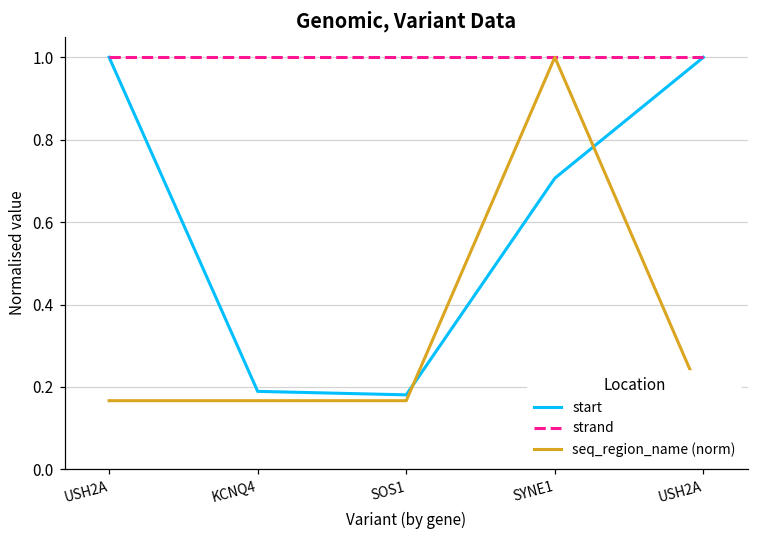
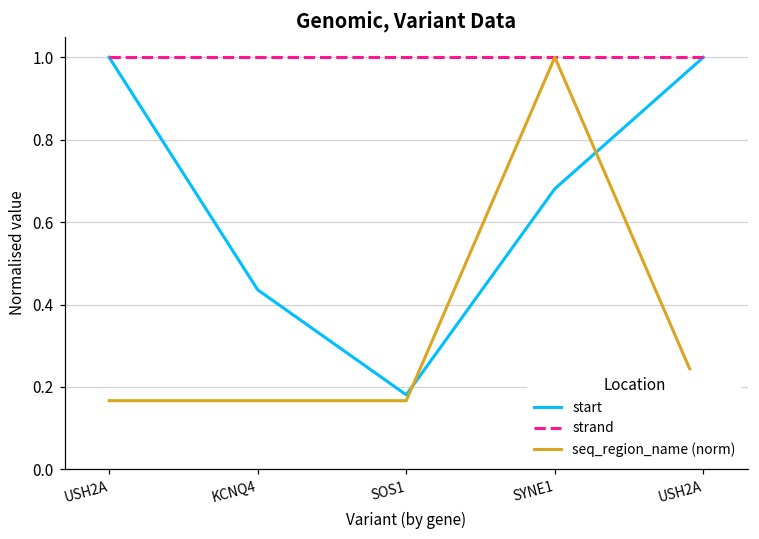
  {
    "start": {
-     "KCNQ4": 0.19,
+     "KCNQ4": 0.44,
      "SOS1": 0.18,
-     "SYNE1": 0.71
+     "SYNE1": 0.68
    },
    "strand": {
      "KCNQ4": 1.00,
      "SOS1": 1.00
    },
    "seq_region_name (norm)": {
      "KCNQ4": 0.17,
      "SOS1": 0.17
    }
  }
